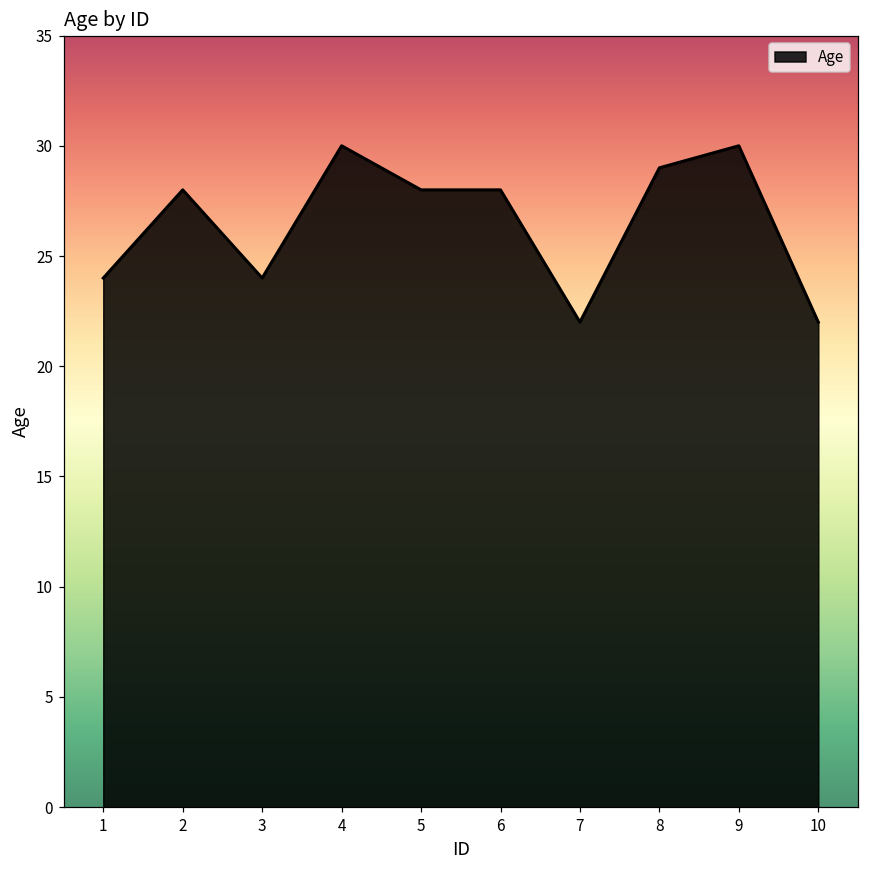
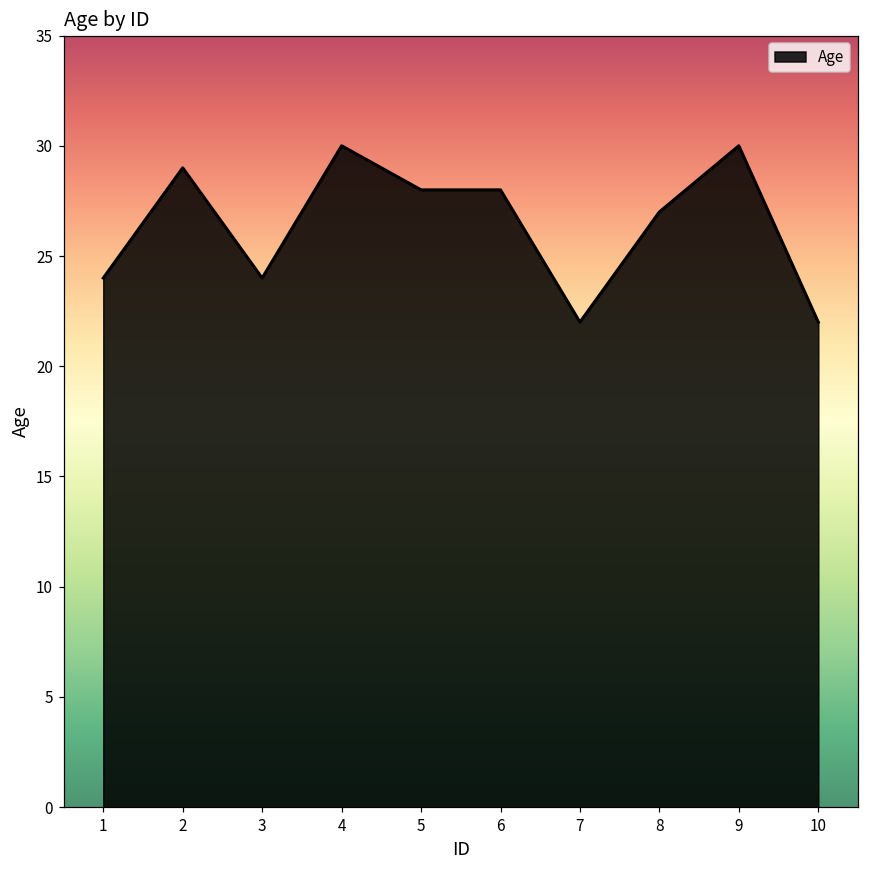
  {
    "1": 24,
-   "2": 28,
+   "2": 29,
    "3": 24,
    "4": 30,
    "5": 28,
    "6": 28,
    "7": 22,
-   "8": 29,
+   "8": 27,
    "9": 30,
    "10": 22
  }
